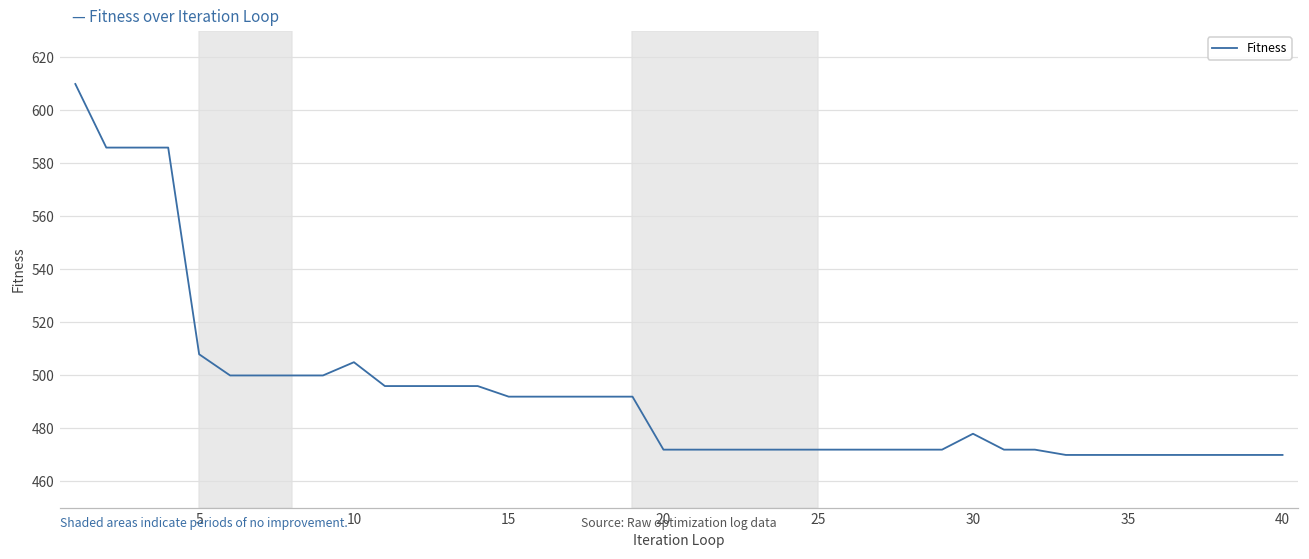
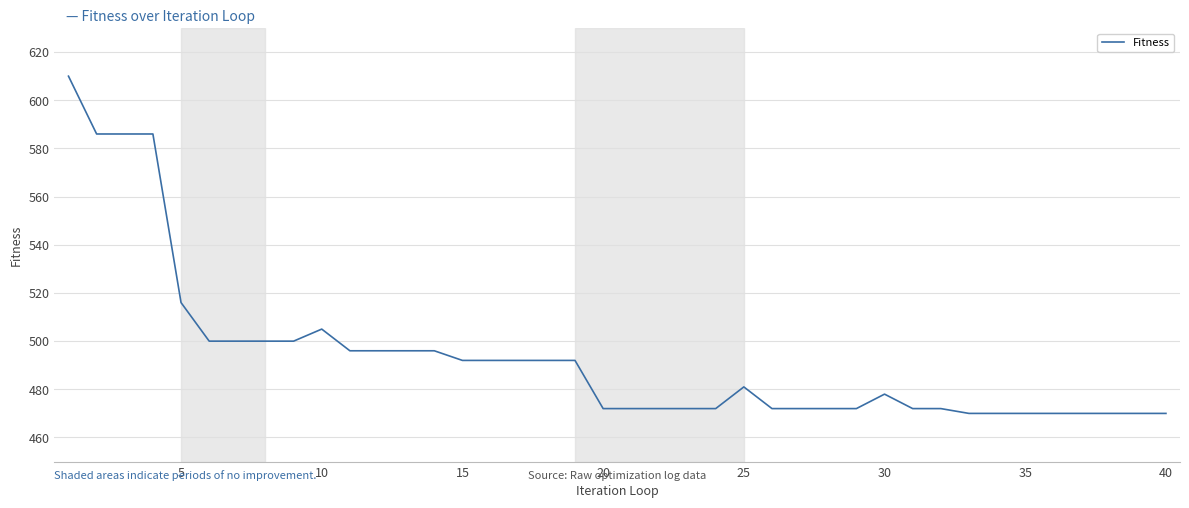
  {
-   "5": 508,
+   "5": 516,
    "10": 505,
    "15": 492,
    "20": 472,
-   "25": 472,
+   "25": 481,
    "30": 478,
    "35": 470,
    "40": 470
  }
